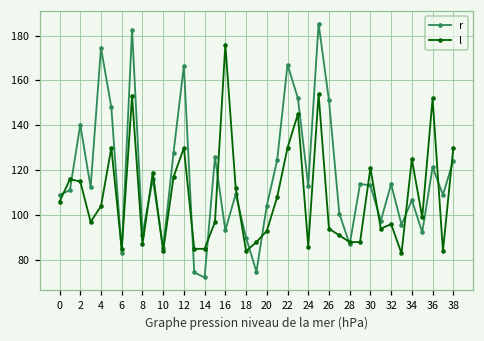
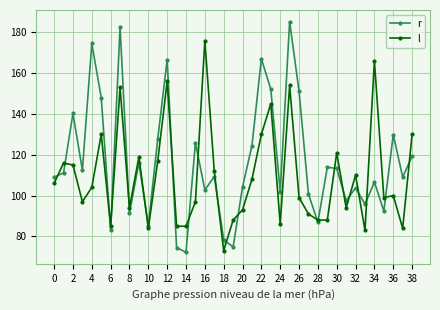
  {
    "r": {
      "0": 109,
      "2": 140,
      "4": 175,
      "6": 83,
      "8": 91,
      "10": 85,
      "12": 167,
      "14": 72,
-     "16": 93,
-     "18": 90,
+     "16": 103,
+     "18": 78,
      "20": 104,
      "22": 167,
-     "24": 113,
+     "24": 102,
      "26": 151,
      "30": 113,
-     "32": 114,
+     "32": 104,
      "34": 107,
-     "36": 121,
-     "38": 124
+     "36": 130,
+     "38": 119
    },
    "l": {
      "0": 106,
      "2": 115,
      "4": 104,
      "6": 85,
-     "8": 87,
+     "8": 94,
      "10": 84,
-     "12": 130,
+     "12": 156,
      "14": 85,
      "16": 176,
-     "18": 84,
+     "18": 73,
      "20": 93,
      "22": 130,
      "24": 86,
-     "26": 94,
+     "26": 99,
      "30": 121,
-     "32": 96,
-     "34": 125,
-     "36": 152,
+     "32": 110,
+     "34": 166,
+     "36": 100,
      "38": 130
    }
  }
